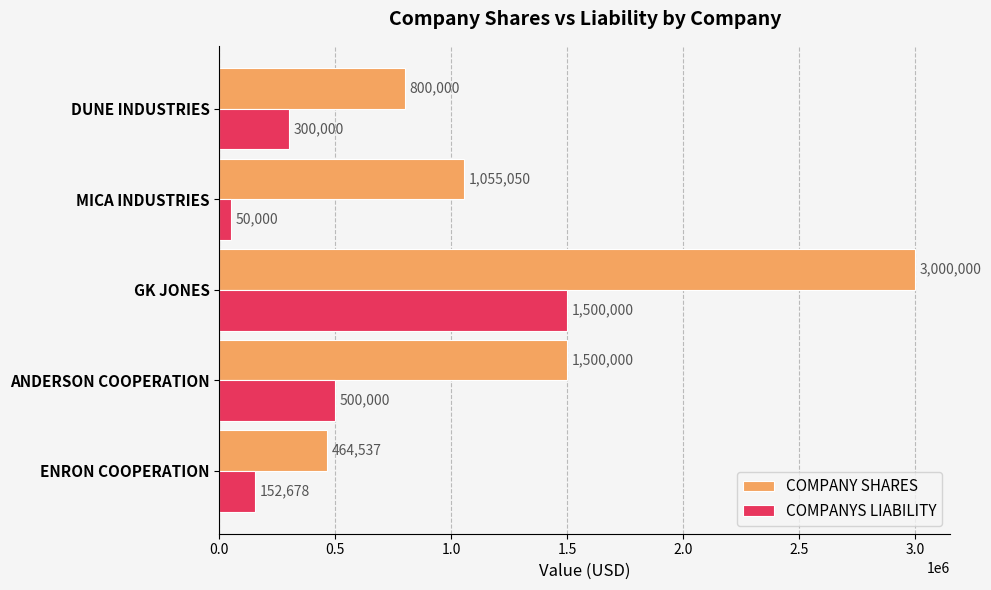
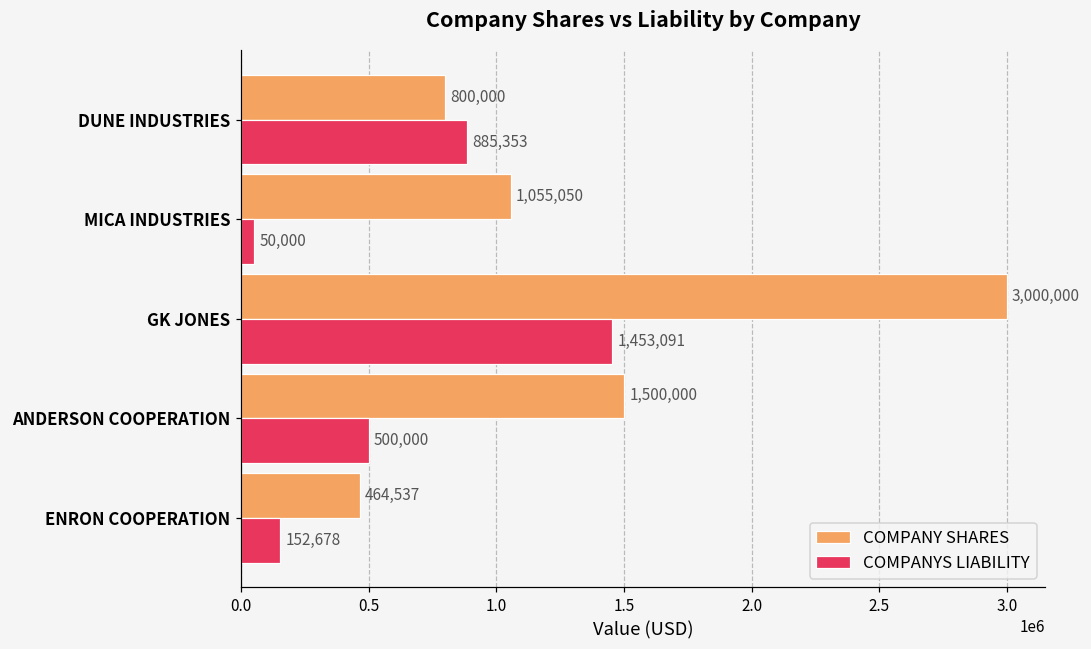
  {
    "COMPANY SHARES": {
      "DUNE INDUSTRIES": "800,000",
      "MICA INDUSTRIES": "1,055,050",
      "GK JONES": "3,000,000",
      "ANDERSON COOPERATION": "1,500,000",
      "ENRON COOPERATION": "464,537"
    },
    "COMPANYS LIABILITY": {
-     "DUNE INDUSTRIES": "300,000",
+     "DUNE INDUSTRIES": "885,353",
      "MICA INDUSTRIES": "50,000",
-     "GK JONES": "1,500,000",
+     "GK JONES": "1,453,091",
      "ANDERSON COOPERATION": "500,000",
      "ENRON COOPERATION": "152,678"
    }
  }
